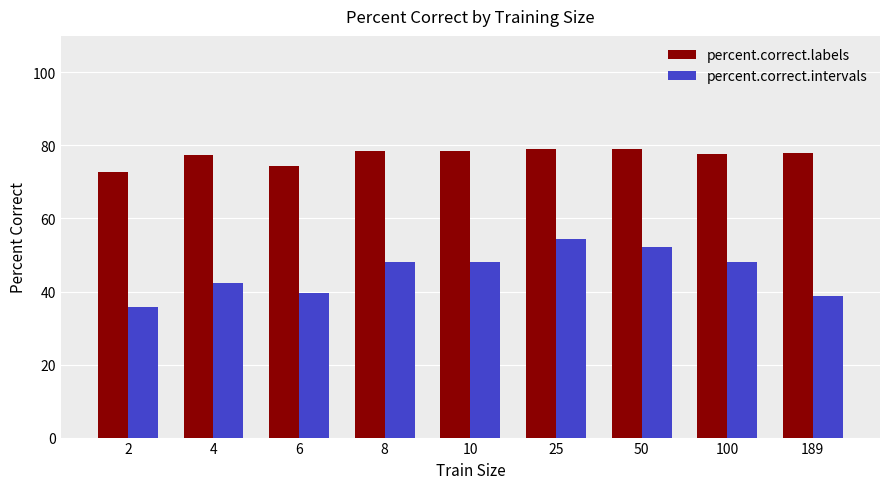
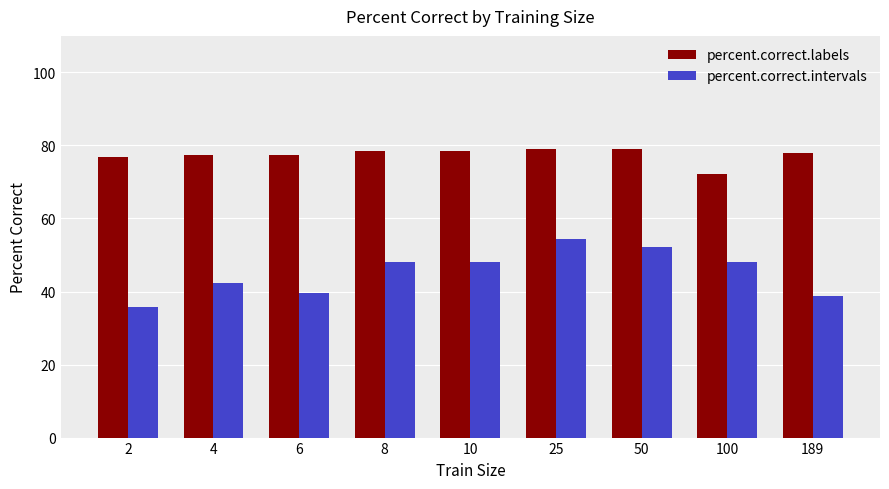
  {
    "percent.correct.labels": {
-     "2": 73,
+     "2": 77,
      "4": 77,
-     "6": 74,
+     "6": 77,
      "8": 78,
      "10": 78,
      "25": 79,
      "50": 79,
-     "100": 78,
+     "100": 72,
      "189": 78
    },
    "percent.correct.intervals": {
      "2": 36,
      "4": 42,
      "6": 40,
      "8": 48,
      "10": 48,
      "25": 54,
      "50": 52,
      "100": 48,
      "189": 39
    }
  }
